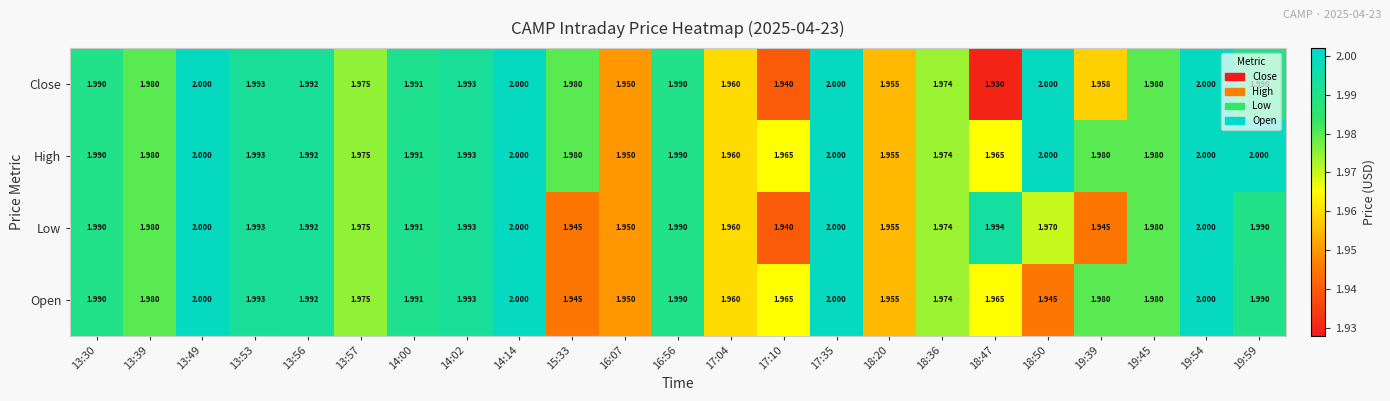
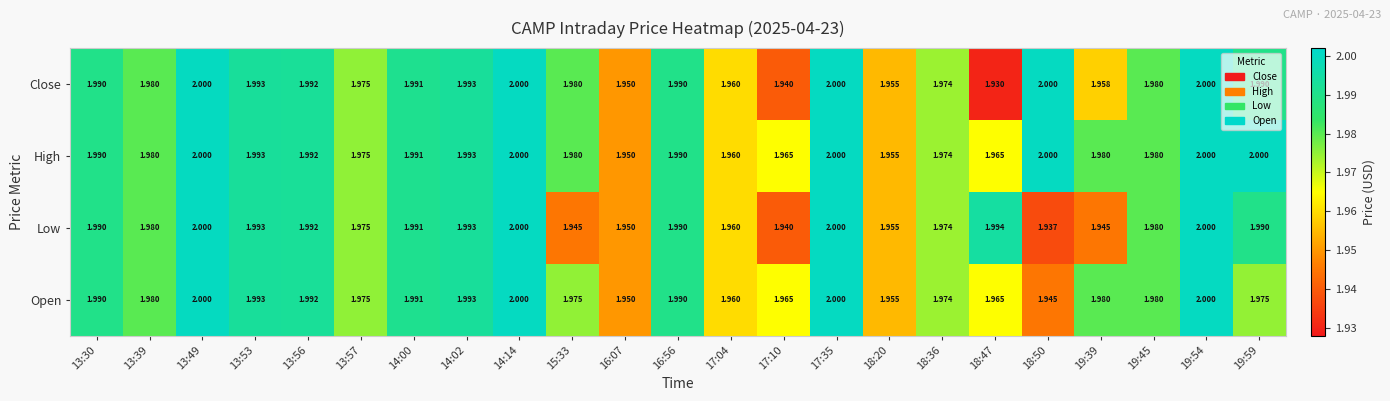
  {
    "Close": {
      "13:30": 1.990,
      "13:39": 1.980,
      "13:49": 2.000,
      "13:53": 1.993,
      "13:56": 1.992,
      "13:57": 1.975,
      "14:00": 1.991,
      "14:02": 1.993,
      "14:14": 2.000,
      "15:33": 1.980,
      "16:07": 1.950,
      "16:56": 1.990,
      "17:04": 1.960,
      "17:10": 1.940,
      "17:35": 2.000,
      "18:20": 1.955,
      "18:36": 1.974,
      "18:47": 1.930,
      "18:50": 2.000,
      "19:39": 1.958,
      "19:45": 1.980,
      "19:54": 2.000
    },
    "High": {
      "13:30": 1.990,
      "13:39": 1.980,
      "13:49": 2.000,
      "13:53": 1.993,
      "13:56": 1.992,
      "13:57": 1.975,
      "14:00": 1.991,
      "14:02": 1.993,
      "14:14": 2.000,
      "15:33": 1.980,
      "16:07": 1.950,
      "16:56": 1.990,
      "17:04": 1.960,
      "17:10": 1.965,
      "17:35": 2.000,
      "18:20": 1.955,
      "18:36": 1.974,
      "18:47": 1.965,
      "18:50": 2.000,
      "19:39": 1.980,
      "19:45": 1.980,
      "19:54": 2.000,
      "19:59": 2.000
    },
    "Low": {
      "13:30": 1.990,
      "13:39": 1.980,
      "13:49": 2.000,
      "13:53": 1.993,
      "13:56": 1.992,
      "13:57": 1.975,
      "14:00": 1.991,
      "14:02": 1.993,
      "14:14": 2.000,
      "15:33": 1.945,
      "16:07": 1.950,
      "16:56": 1.990,
      "17:04": 1.960,
      "17:10": 1.940,
      "17:35": 2.000,
      "18:20": 1.955,
      "18:36": 1.974,
      "18:47": 1.994,
-     "18:50": 1.970,
+     "18:50": 1.937,
      "19:39": 1.945,
      "19:45": 1.980,
      "19:54": 2.000,
      "19:59": 1.990
    },
    "Open": {
      "13:30": 1.990,
      "13:39": 1.980,
      "13:49": 2.000,
      "13:53": 1.993,
      "13:56": 1.992,
      "13:57": 1.975,
      "14:00": 1.991,
      "14:02": 1.993,
      "14:14": 2.000,
-     "15:33": 1.945,
+     "15:33": 1.975,
      "16:07": 1.950,
      "16:56": 1.990,
      "17:04": 1.960,
      "17:10": 1.965,
      "17:35": 2.000,
      "18:20": 1.955,
      "18:36": 1.974,
      "18:47": 1.965,
      "18:50": 1.945,
      "19:39": 1.980,
      "19:45": 1.980,
      "19:54": 2.000,
-     "19:59": 1.990
+     "19:59": 1.975
    }
  }
